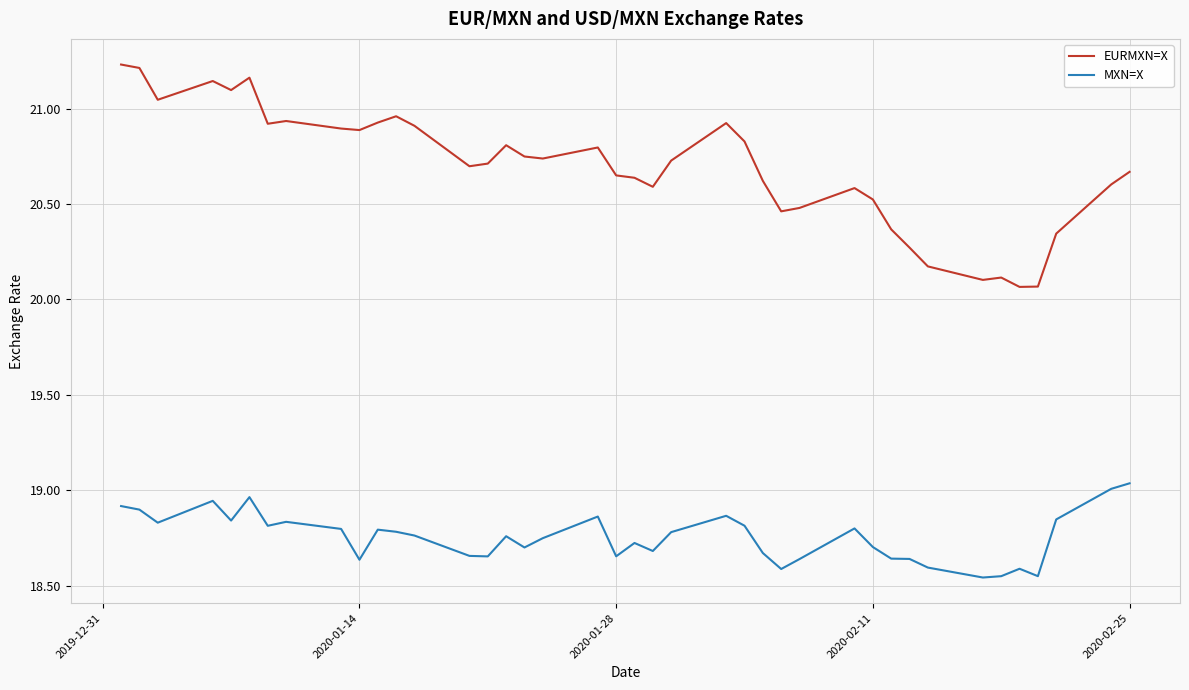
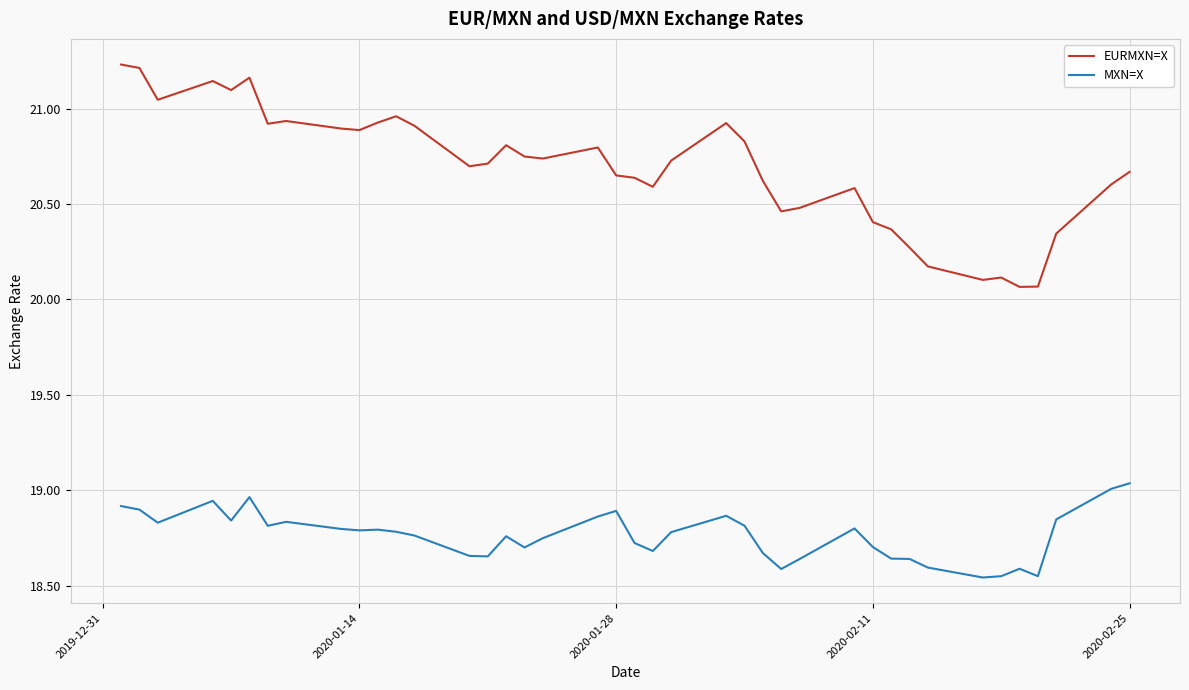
  {
    "EURMXN=X": {
      "2020-01-14": 20.89,
      "2020-01-28": 20.65,
-     "2020-02-11": 20.52,
+     "2020-02-11": 20.41,
      "2020-02-25": 20.67
    },
    "MXN=X": {
-     "2020-01-14": 18.64,
-     "2020-01-28": 18.65,
+     "2020-01-14": 18.79,
+     "2020-01-28": 18.89,
      "2020-02-11": 18.70,
      "2020-02-25": 19.04
    }
  }
